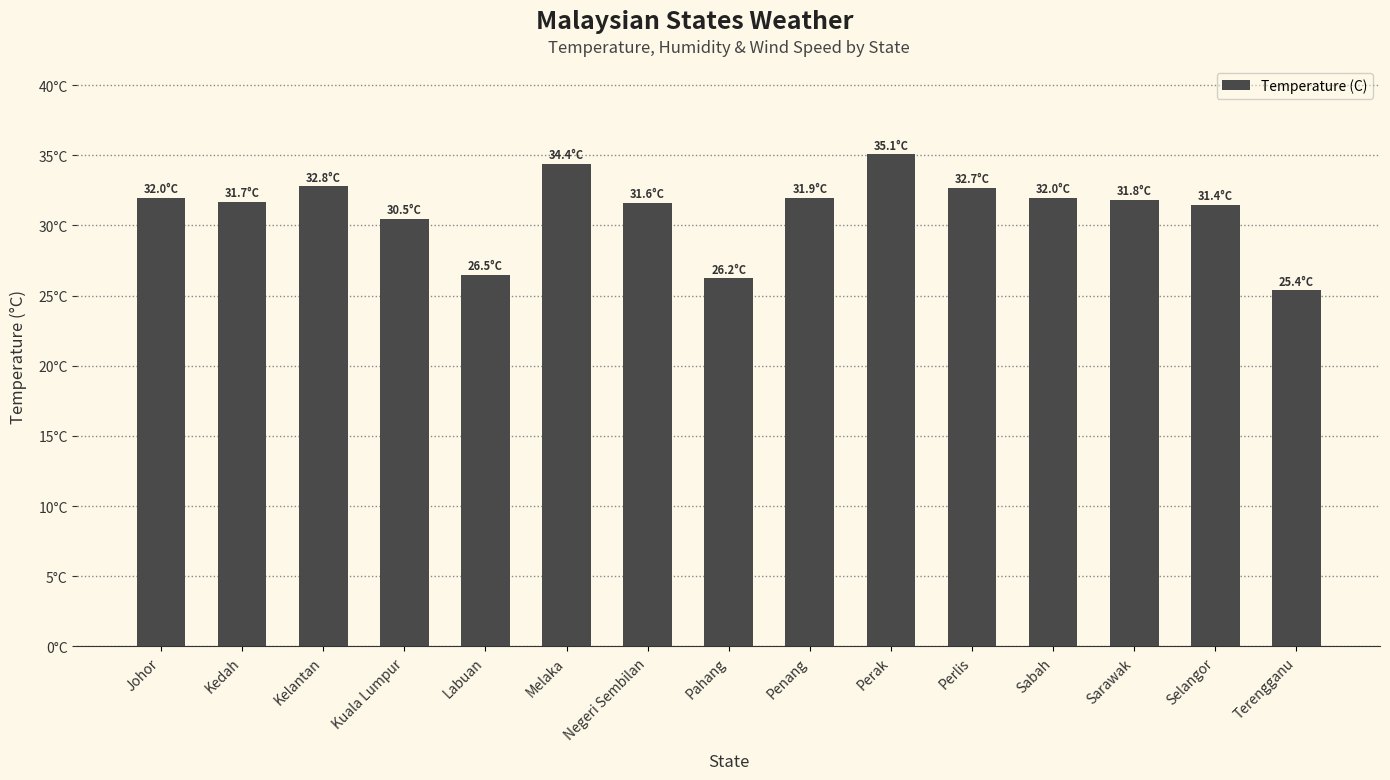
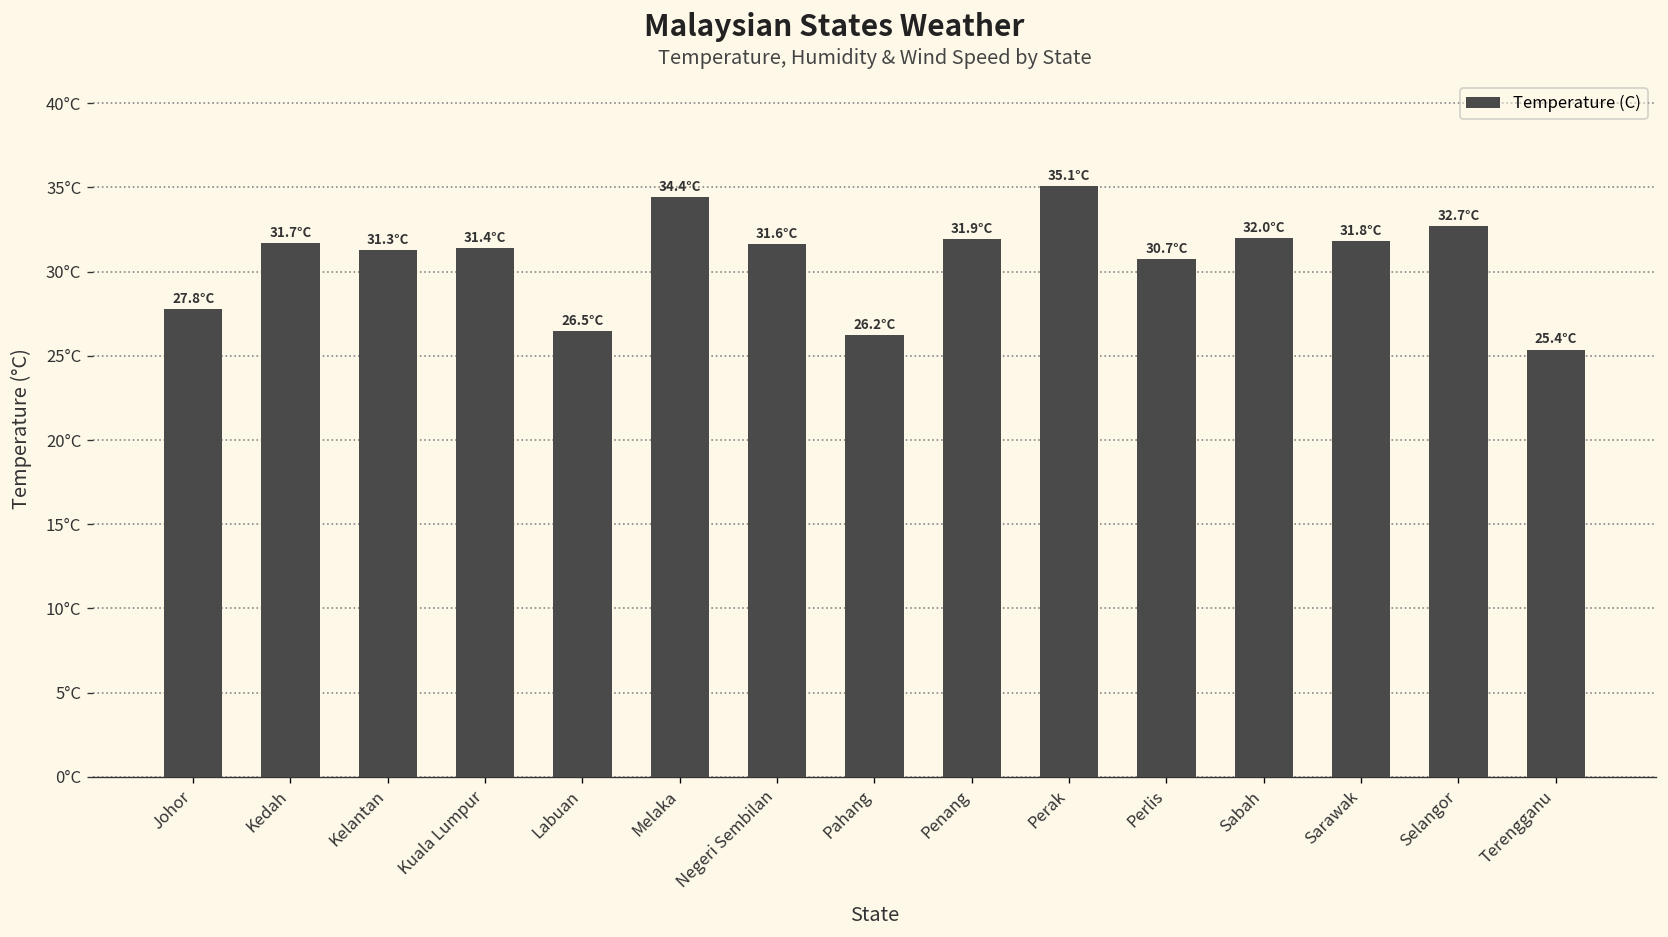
  {
-   "Johor": "32.0°C",
+   "Johor": "27.8°C",
    "Kedah": "31.7°C",
-   "Kelantan": "32.8°C",
-   "Kuala Lumpur": "30.5°C",
+   "Kelantan": "31.3°C",
+   "Kuala Lumpur": "31.4°C",
    "Labuan": "26.5°C",
    "Melaka": "34.4°C",
    "Negeri Sembilan": "31.6°C",
    "Pahang": "26.2°C",
    "Penang": "31.9°C",
    "Perak": "35.1°C",
-   "Perlis": "32.7°C",
+   "Perlis": "30.7°C",
    "Sabah": "32.0°C",
    "Sarawak": "31.8°C",
-   "Selangor": "31.4°C",
+   "Selangor": "32.7°C",
    "Terengganu": "25.4°C"
  }
